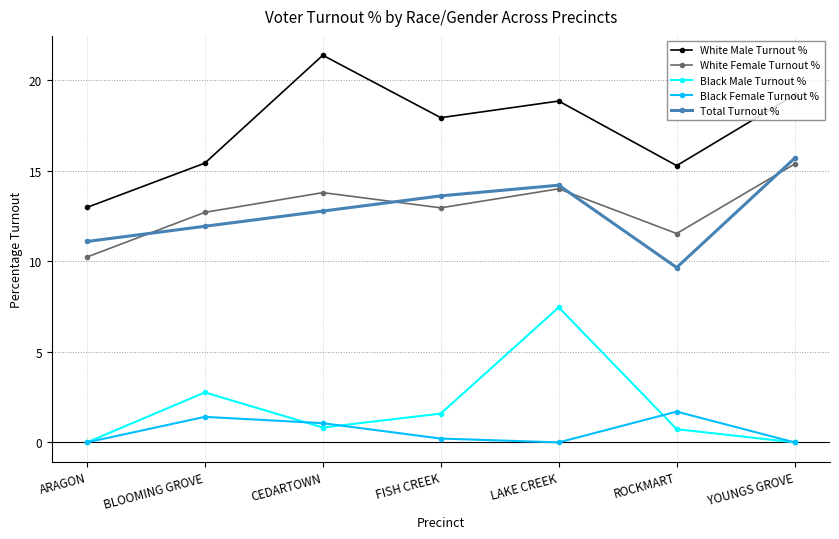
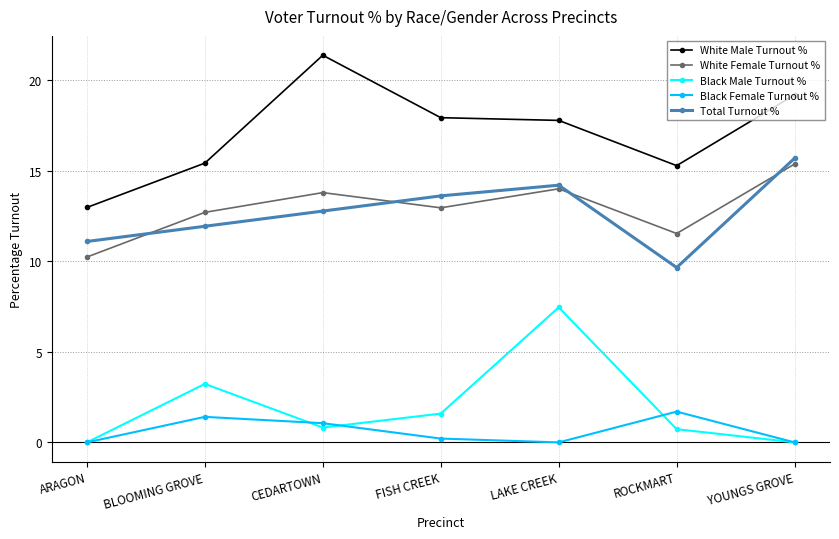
  {
    "White Male Turnout %": {
      "ARAGON": 13.0,
      "BLOOMING GROVE": 15.4,
      "CEDARTOWN": 21.4,
      "FISH CREEK": 17.9,
-     "LAKE CREEK": 18.9,
+     "LAKE CREEK": 17.8,
      "ROCKMART": 15.3
    },
    "White Female Turnout %": {
      "ARAGON": 10.2,
      "BLOOMING GROVE": 12.7,
      "CEDARTOWN": 13.8,
      "FISH CREEK": 13.0,
      "LAKE CREEK": 14.0,
      "ROCKMART": 11.5,
      "YOUNGS GROVE": 15.4
    },
    "Black Male Turnout %": {
-     "BLOOMING GROVE": 2.8,
+     "BLOOMING GROVE": 3.2,
      "CEDARTOWN": 0.8,
      "FISH CREEK": 1.6,
      "LAKE CREEK": 7.5,
      "ROCKMART": 0.7
    },
    "Black Female Turnout %": {
      "BLOOMING GROVE": 1.4,
      "CEDARTOWN": 1.1,
      "FISH CREEK": 0.2,
      "LAKE CREEK": 0.0,
      "ROCKMART": 1.7
    },
    "Total Turnout %": {
      "ARAGON": 11.1,
      "BLOOMING GROVE": 11.9,
      "CEDARTOWN": 12.8,
      "FISH CREEK": 13.6,
      "LAKE CREEK": 14.2,
      "ROCKMART": 9.7,
      "YOUNGS GROVE": 15.7
    }
  }
